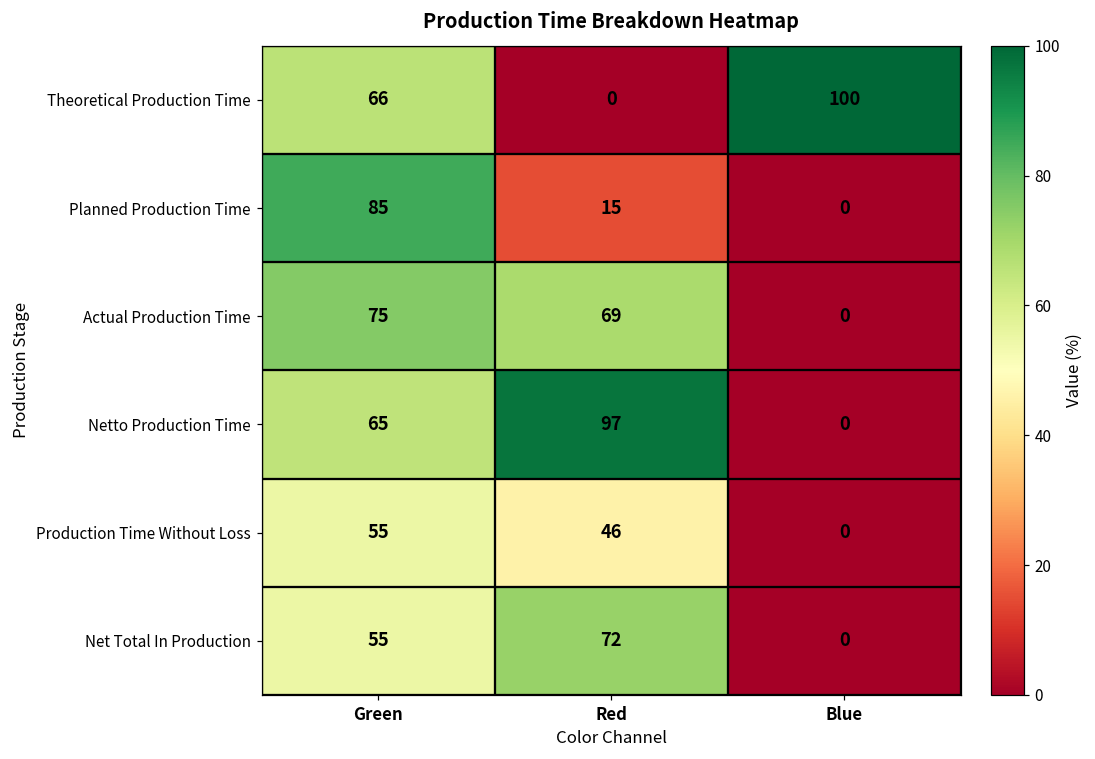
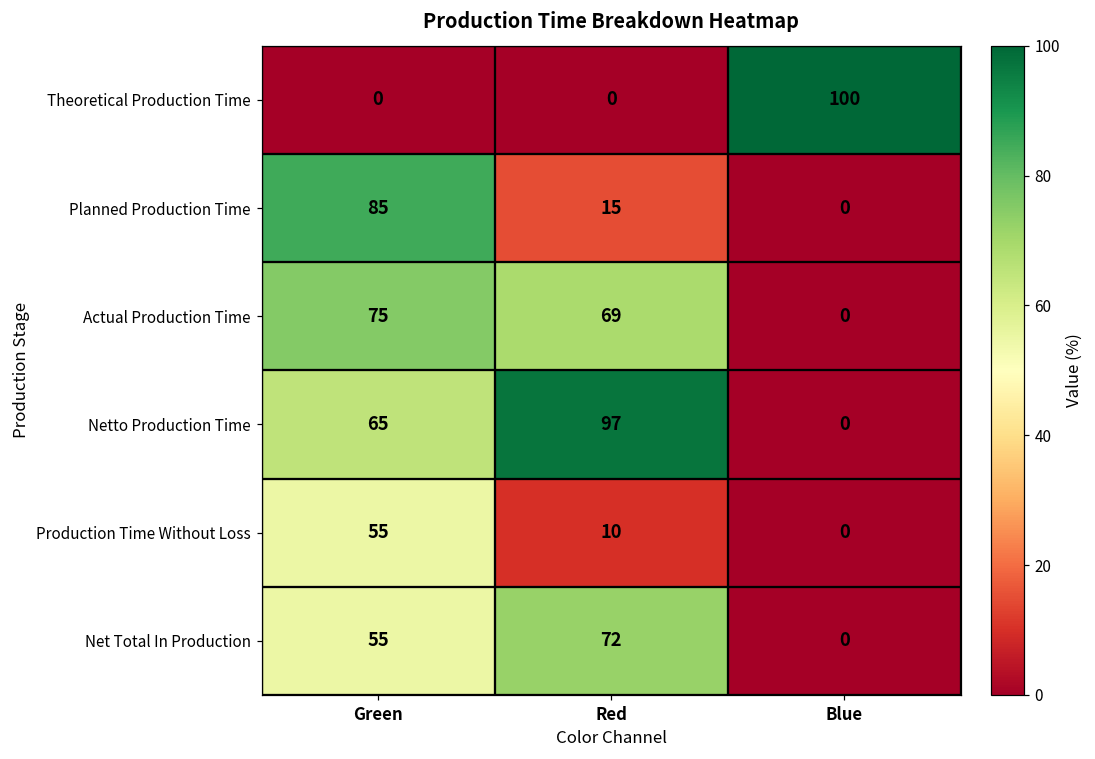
  {
    "Theoretical Production Time": {
-     "Green": 66,
+     "Green": 0,
      "Red": 0,
      "Blue": 100
    },
    "Planned Production Time": {
      "Green": 85,
      "Red": 15,
      "Blue": 0
    },
    "Actual Production Time": {
      "Green": 75,
      "Red": 69,
      "Blue": 0
    },
    "Netto Production Time": {
      "Green": 65,
      "Red": 97,
      "Blue": 0
    },
    "Production Time Without Loss": {
      "Green": 55,
-     "Red": 46,
+     "Red": 10,
      "Blue": 0
    },
    "Net Total In Production": {
      "Green": 55,
      "Red": 72,
      "Blue": 0
    }
  }
